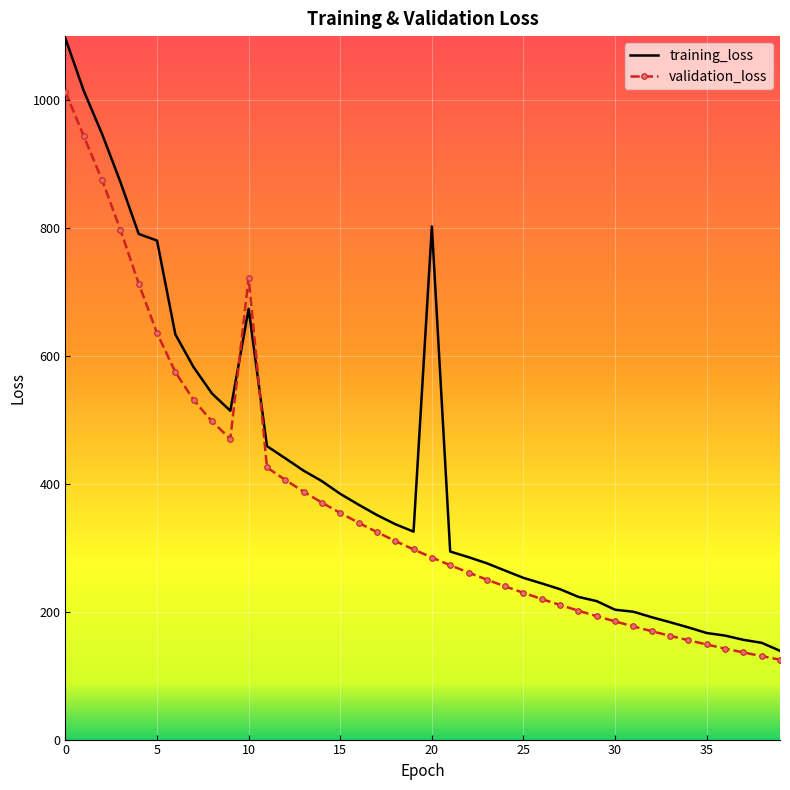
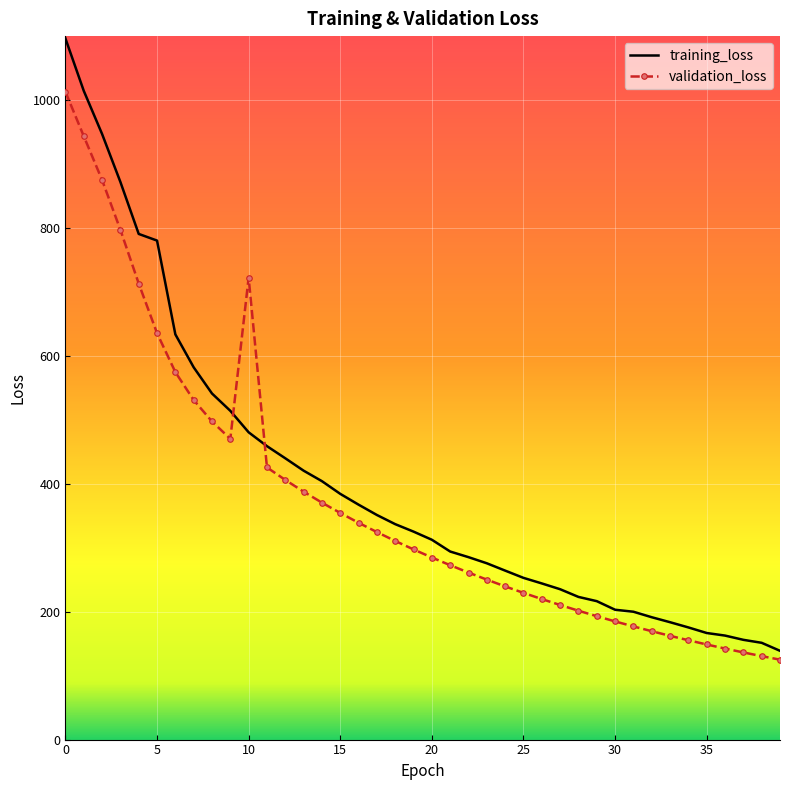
  {
    "training_loss": {
      "0": 1100,
      "5": 780,
-     "10": 670,
+     "10": 480,
      "15": 380,
-     "20": 800,
+     "20": 310,
      "25": 250,
      "30": 200,
      "35": 170
    },
    "validation_loss": {
      "0": 1010,
      "5": 640,
      "10": 720,
      "15": 350,
      "20": 280,
      "25": 230,
      "30": 180,
      "35": 150
    }
  }
